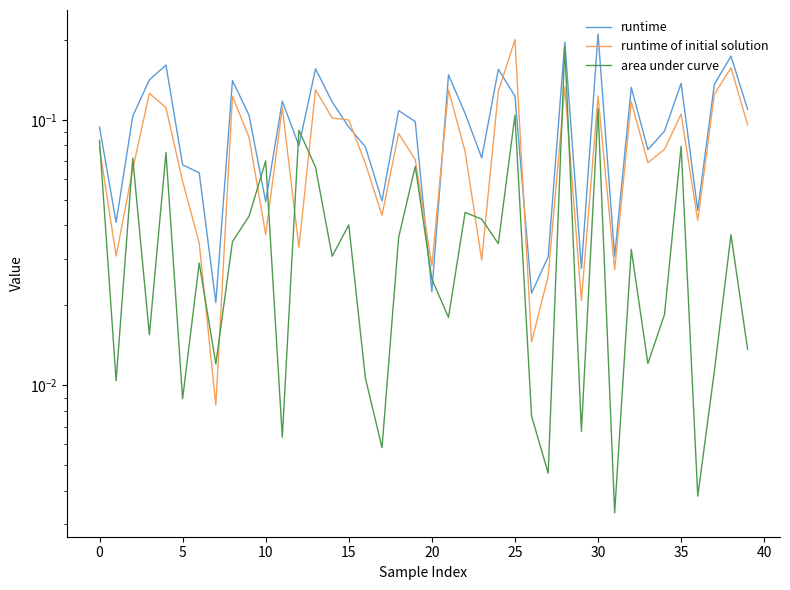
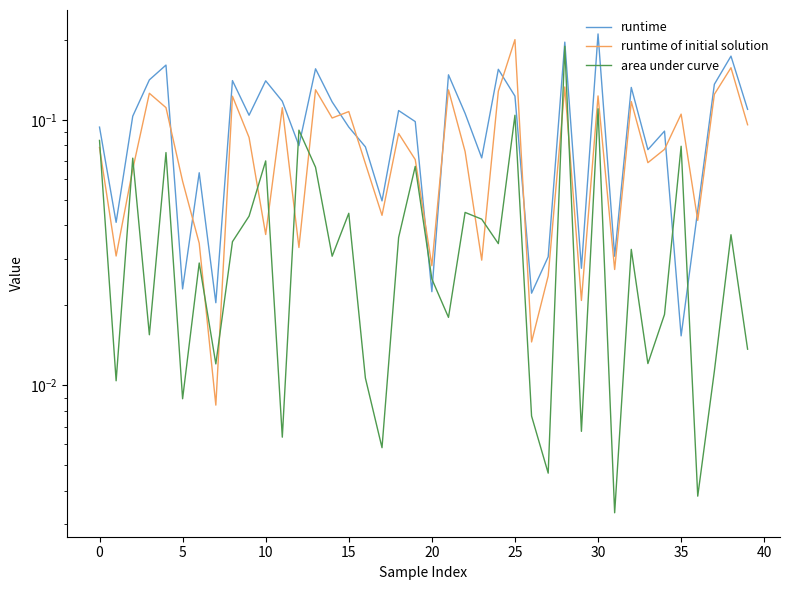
  {
    "runtime": {
      "0": 0.094,
-     "5": 0.068,
-     "10": 0.049,
+     "5": 0.023,
+     "10": 0.14,
      "15": 0.094,
      "20": 0.023,
      "25": 0.12,
      "30": 0.21,
-     "35": 0.14
+     "35": 0.015
    },
    "runtime of initial solution": {
      "0": 0.079,
      "5": 0.059,
      "10": 0.037,
-     "15": 0.100,
+     "15": 0.107,
      "20": 0.028,
      "25": 0.20,
      "30": 0.12,
      "35": 0.105
    },
    "area under curve": {
      "0": 0.084,
      "5": 0.009,
      "10": 0.070,
-     "15": 0.040,
+     "15": 0.044,
      "20": 0.025,
      "25": 0.104,
      "30": 0.110,
      "35": 0.079
    }
  }
